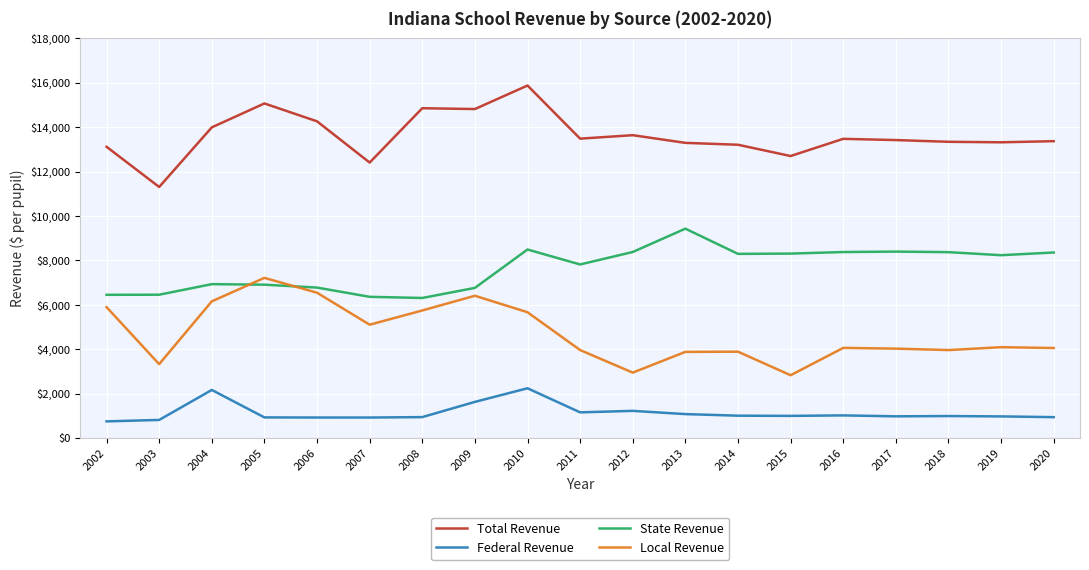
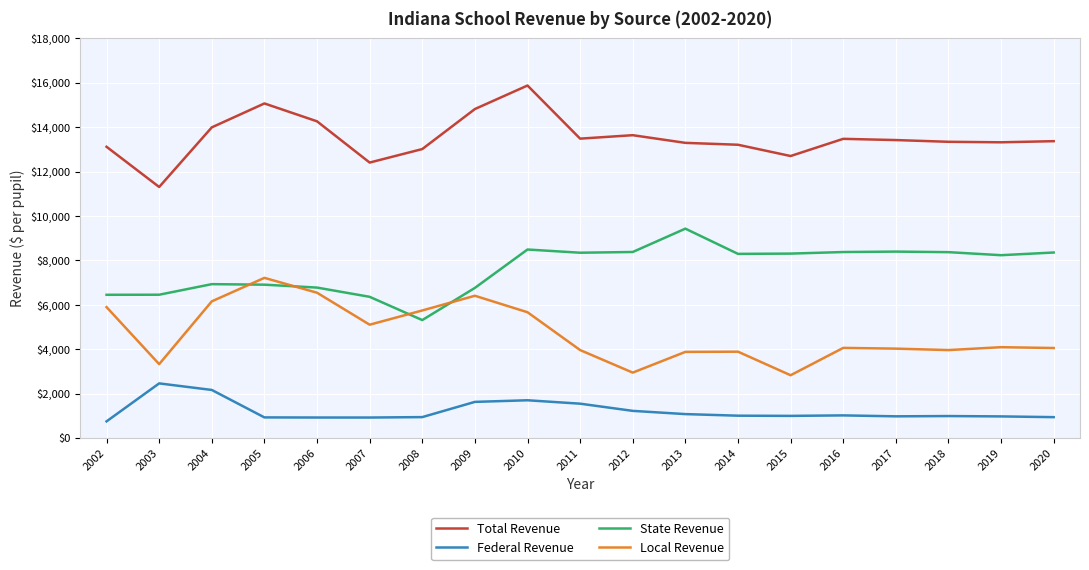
  {
    "Total Revenue": {
      "2002": "$13,100",
      "2003": "$11,300",
      "2004": "$14,000",
      "2005": "$15,100",
      "2006": "$14,300",
      "2007": "$12,400",
-     "2008": "$14,900",
+     "2008": "$13,000",
      "2009": "$14,800",
      "2010": "$15,900",
      "2011": "$13,500",
      "2012": "$13,600",
      "2013": "$13,300",
      "2014": "$13,200",
      "2015": "$12,700",
      "2016": "$13,500",
      "2017": "$13,400",
      "2018": "$13,300",
      "2019": "$13,300",
      "2020": "$13,400"
    },
    "Federal Revenue": {
      "2002": "$800",
-     "2003": "$800",
+     "2003": "$2,500",
      "2004": "$2,200",
      "2005": "$900",
      "2006": "$900",
      "2007": "$900",
      "2008": "$1,000",
      "2009": "$1,600",
-     "2010": "$2,200",
-     "2011": "$1,200",
+     "2010": "$1,700",
+     "2011": "$1,600",
      "2012": "$1,200",
      "2013": "$1,100",
      "2014": "$1,000",
      "2015": "$1,000",
      "2016": "$1,000",
      "2017": "$1,000",
      "2018": "$1,000",
      "2019": "$1,000",
      "2020": "$900"
    },
    "State Revenue": {
      "2002": "$6,500",
      "2003": "$6,500",
      "2004": "$6,900",
      "2005": "$6,900",
      "2006": "$6,800",
      "2007": "$6,400",
-     "2008": "$6,300",
+     "2008": "$5,300",
      "2009": "$6,800",
      "2010": "$8,500",
-     "2011": "$7,800",
+     "2011": "$8,300",
      "2012": "$8,400",
      "2013": "$9,400",
      "2014": "$8,300",
      "2015": "$8,300",
      "2016": "$8,400",
      "2017": "$8,400",
      "2018": "$8,400",
      "2019": "$8,200",
      "2020": "$8,400"
    },
    "Local Revenue": {
      "2002": "$5,900",
      "2003": "$3,300",
      "2004": "$6,200",
      "2005": "$7,200",
      "2006": "$6,500",
      "2007": "$5,100",
      "2008": "$5,700",
      "2009": "$6,400",
      "2010": "$5,700",
      "2011": "$4,000",
      "2012": "$3,000",
      "2013": "$3,900",
      "2014": "$3,900",
      "2015": "$2,800",
      "2016": "$4,100",
      "2017": "$4,000",
      "2018": "$4,000",
      "2019": "$4,100",
      "2020": "$4,100"
    }
  }
